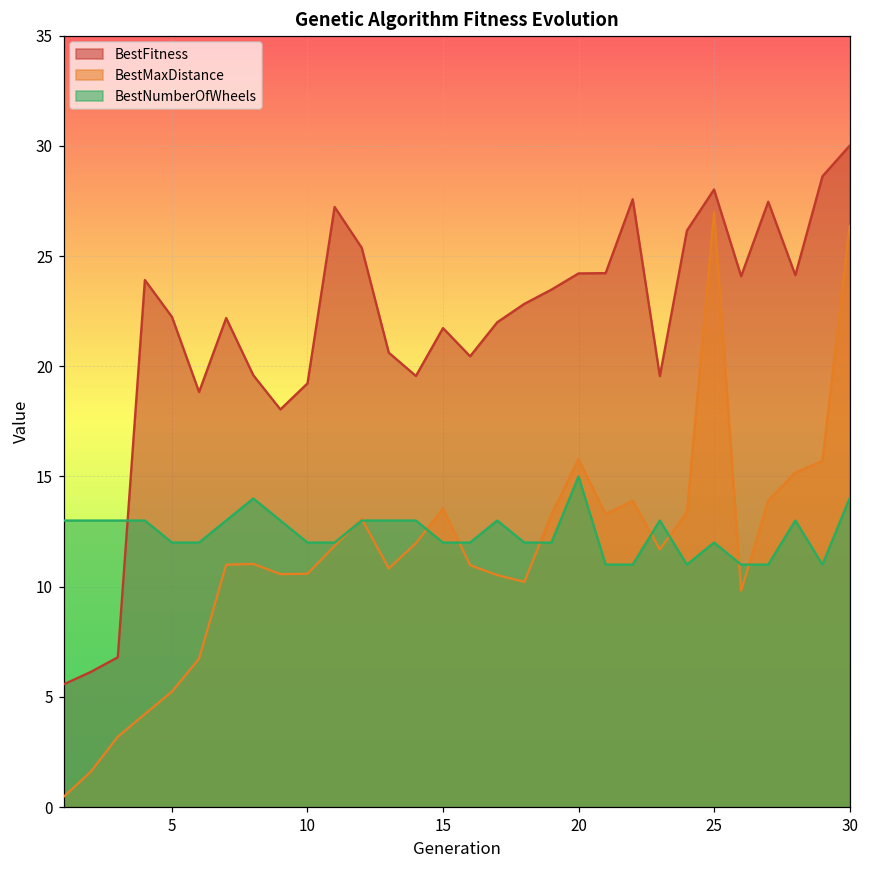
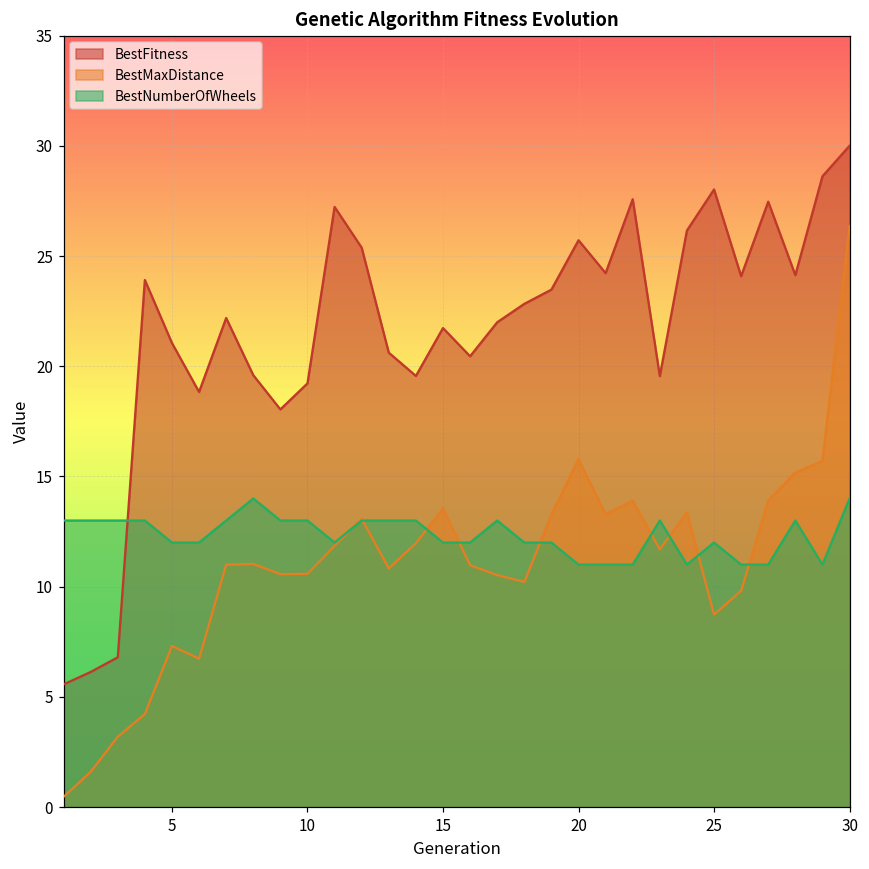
  {
    "BestFitness": {
-     "5": 22.2,
+     "5": 21.1,
      "10": 19.2,
      "15": 21.7,
-     "20": 24.2,
+     "20": 25.7,
      "25": 28.0,
      "30": 30.0
    },
    "BestMaxDistance": {
-     "5": 5.2,
+     "5": 7.3,
      "10": 10.6,
      "15": 13.5,
      "20": 15.8,
-     "25": 27.0,
+     "25": 8.7,
      "30": 26.3
    },
    "BestNumberOfWheels": {
      "5": 12,
-     "10": 12,
+     "10": 13,
      "15": 12,
-     "20": 15,
+     "20": 11,
      "25": 12,
      "30": 14
    }
  }
